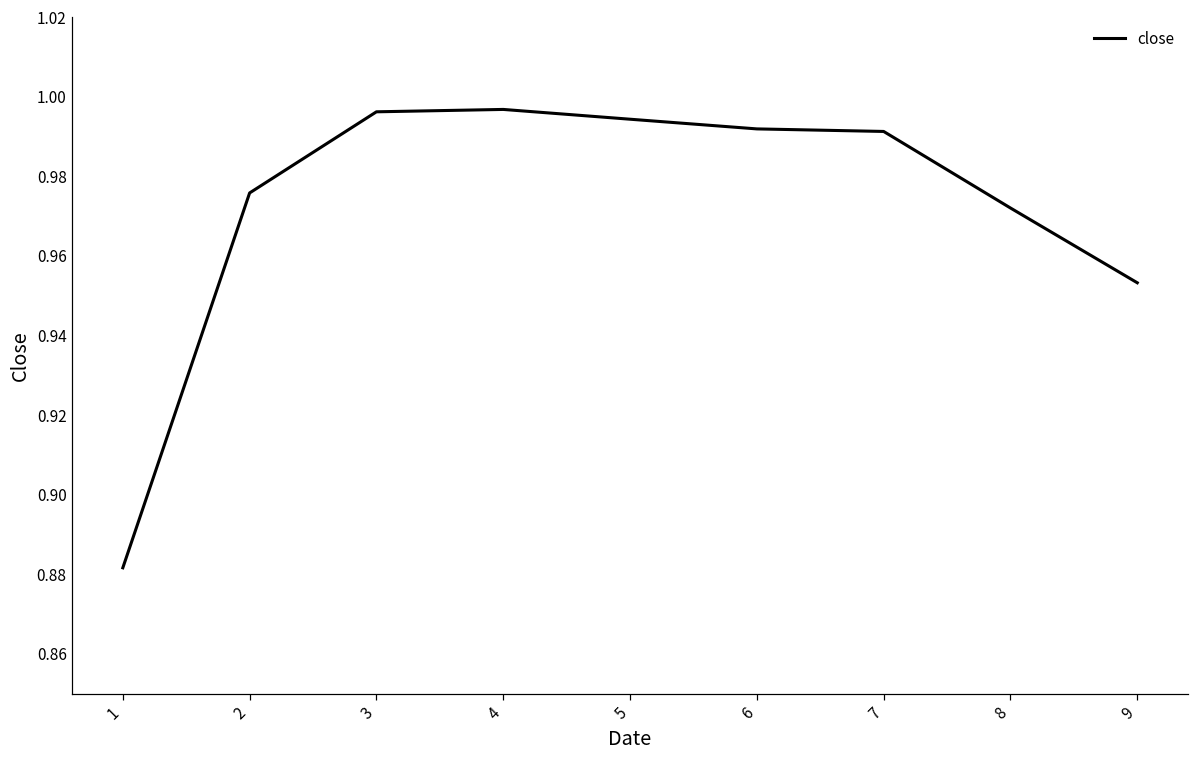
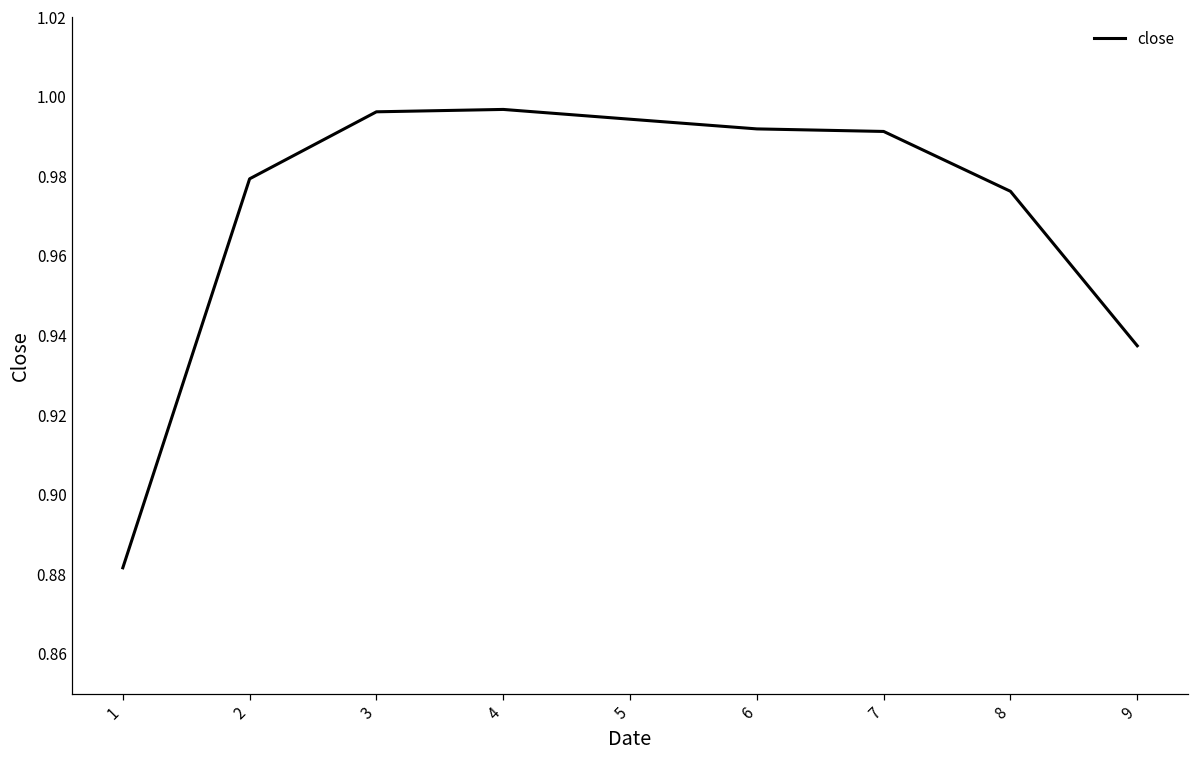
  {
    "1": 0.882,
-   "2": 0.976,
+   "2": 0.979,
    "3": 0.996,
    "4": 0.997,
    "5": 0.994,
    "6": 0.992,
    "7": 0.991,
-   "8": 0.972,
-   "9": 0.953
+   "8": 0.976,
+   "9": 0.937
  }
